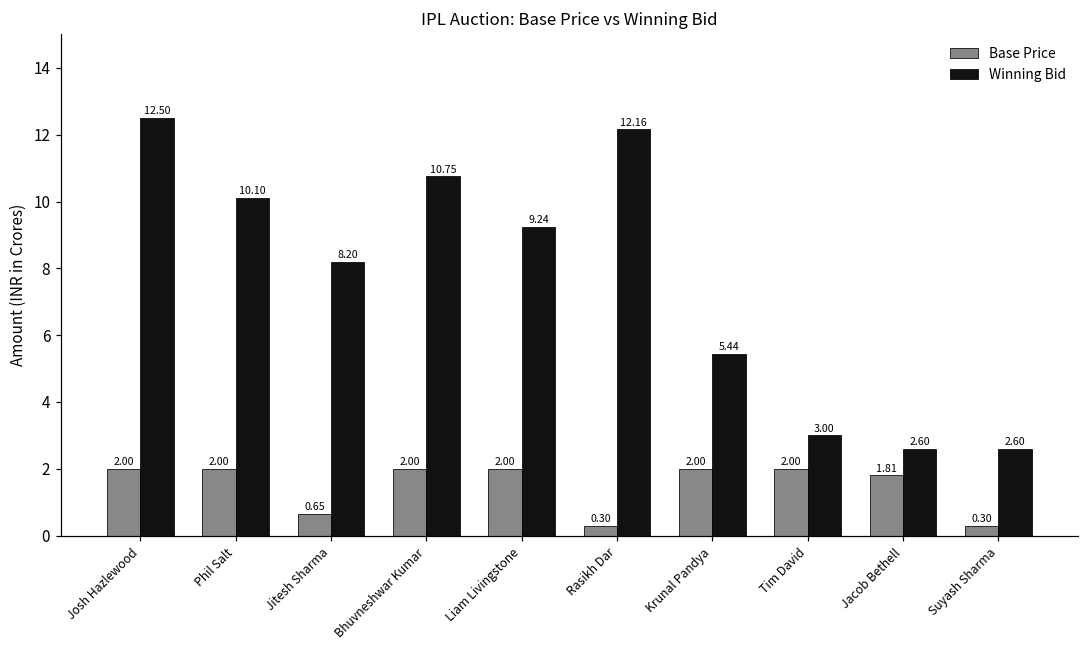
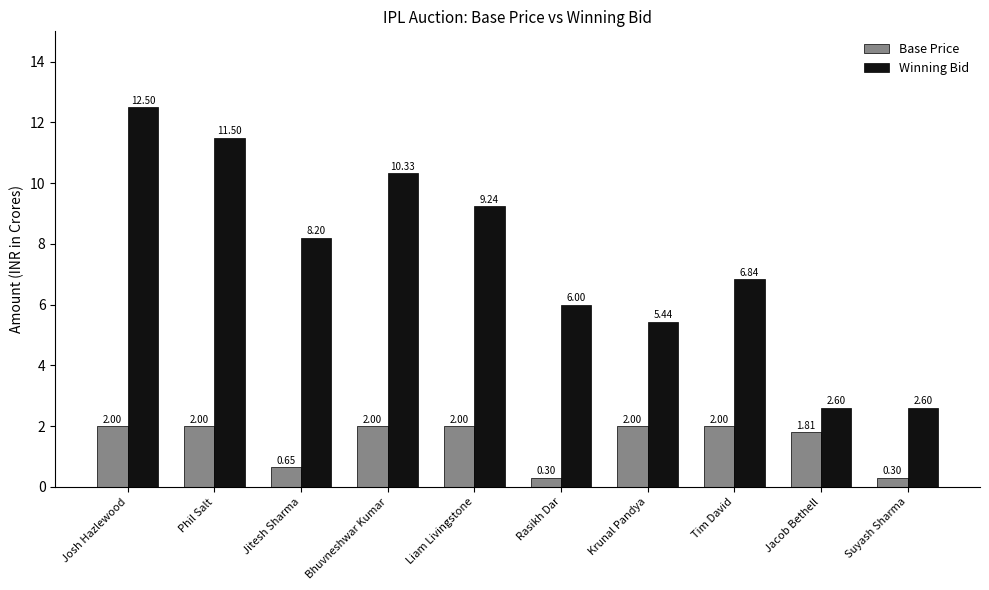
  {
    "Base Price": {
      "Josh Hazlewood": 2.00,
      "Phil Salt": 2.00,
      "Jitesh Sharma": 0.65,
      "Bhuvneshwar Kumar": 2.00,
      "Liam Livingstone": 2.00,
      "Rasikh Dar": 0.30,
      "Krunal Pandya": 2.00,
      "Tim David": 2.00,
      "Jacob Bethell": 1.81,
      "Suyash Sharma": 0.30
    },
    "Winning Bid": {
      "Josh Hazlewood": 12.50,
-     "Phil Salt": 10.10,
+     "Phil Salt": 11.50,
      "Jitesh Sharma": 8.20,
-     "Bhuvneshwar Kumar": 10.75,
+     "Bhuvneshwar Kumar": 10.33,
      "Liam Livingstone": 9.24,
-     "Rasikh Dar": 12.16,
+     "Rasikh Dar": 6.00,
      "Krunal Pandya": 5.44,
-     "Tim David": 3.00,
+     "Tim David": 6.84,
      "Jacob Bethell": 2.60,
      "Suyash Sharma": 2.60
    }
  }
